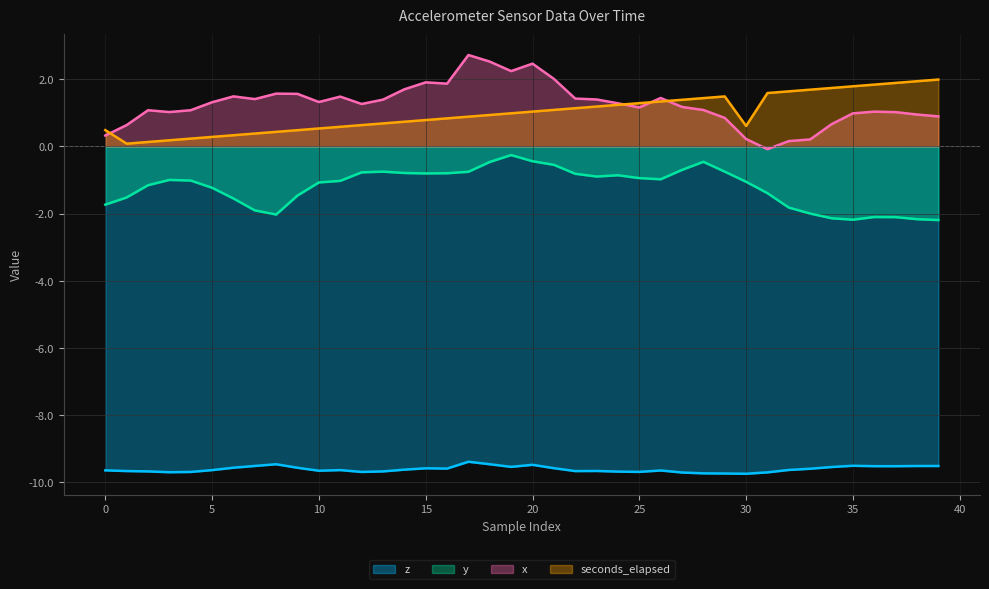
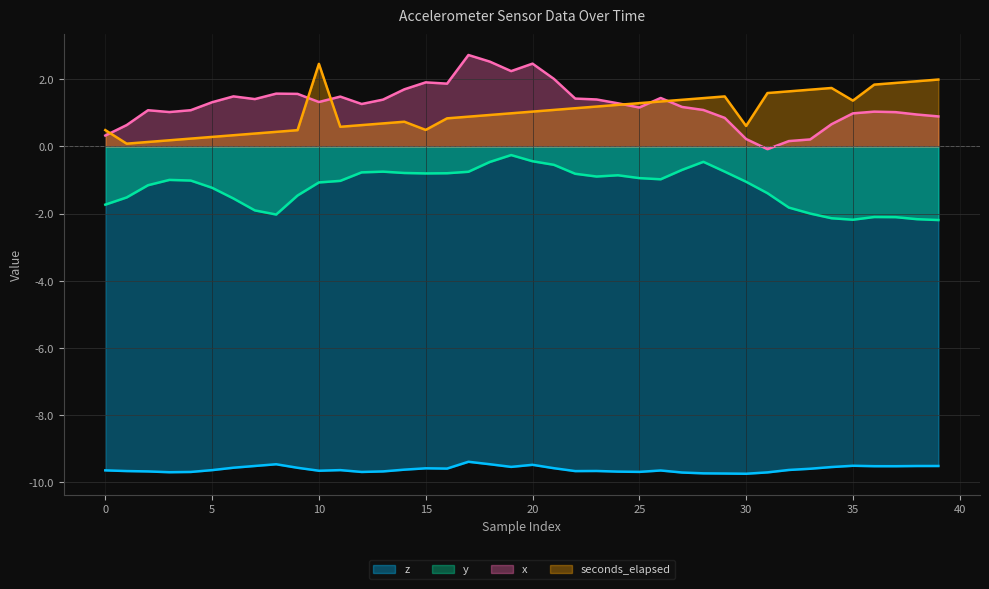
  {
    "seconds_elapsed": {
      "0": 0.5,
      "5": 0.3,
-     "10": 0.5,
-     "15": 0.8,
+     "10": 2.5,
+     "15": 0.5,
      "20": 1.0,
      "25": 1.3,
      "30": 0.6,
-     "35": 1.8
+     "35": 1.4
    }
  }
